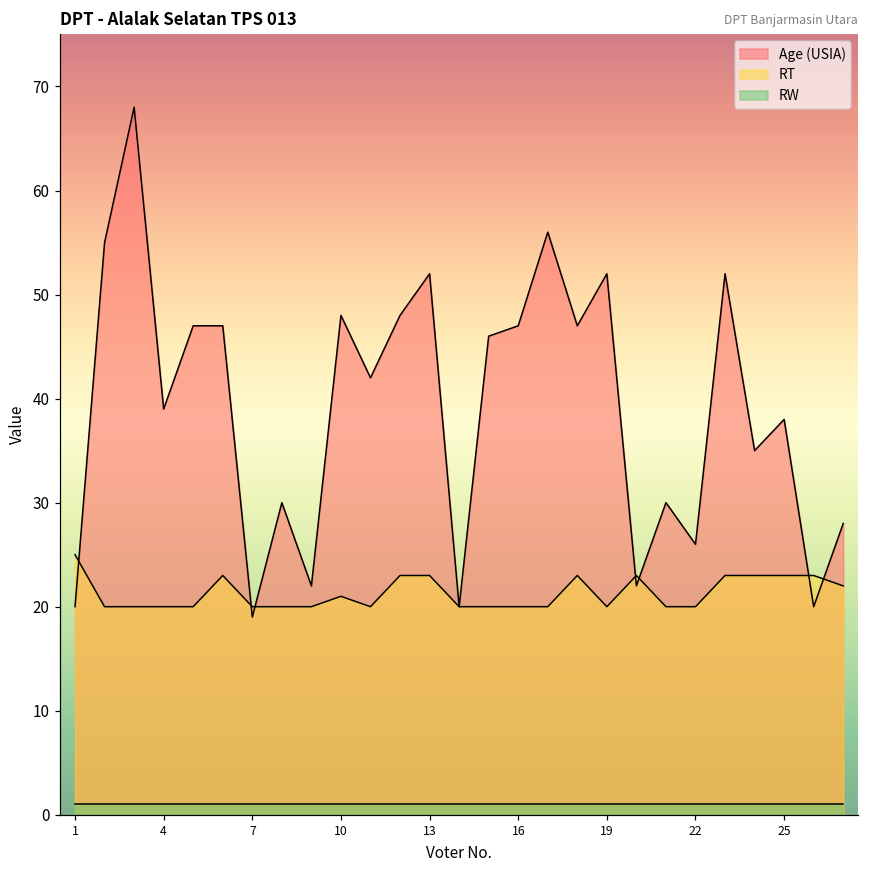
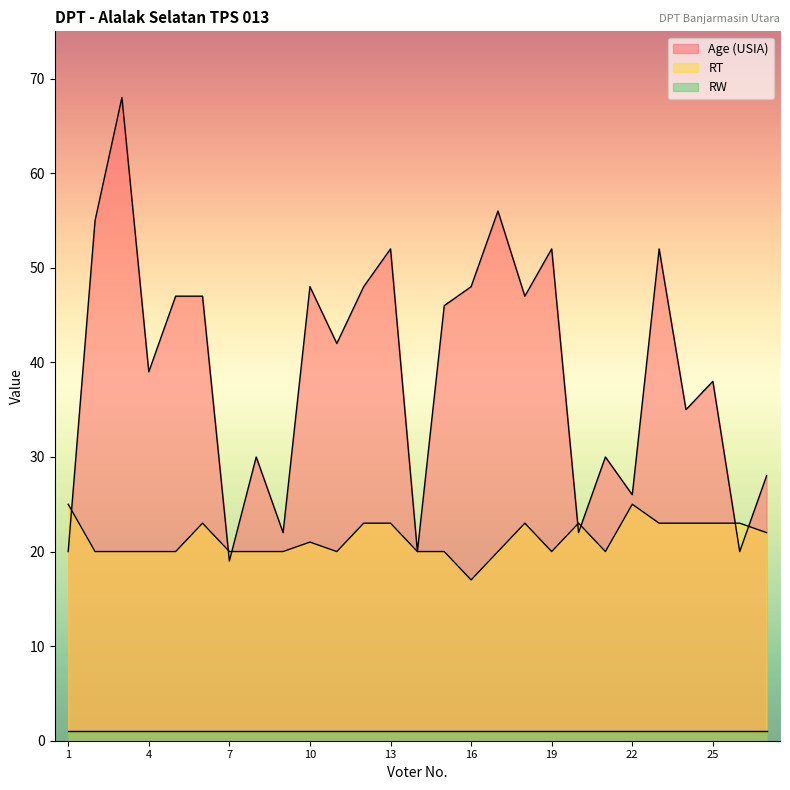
  {
    "Age (USIA)": {
      "1": 20,
      "4": 39,
      "7": 19,
      "10": 48,
      "13": 52,
-     "16": 47,
+     "16": 48,
      "19": 52,
      "22": 26,
      "25": 38
    },
    "RT": {
      "1": 25,
      "4": 20,
      "7": 20,
      "10": 21,
      "13": 23,
-     "16": 20,
+     "16": 17,
      "19": 20,
-     "22": 20,
+     "22": 25,
      "25": 23
    },
    "RW": {
      "1": 1,
      "4": 1,
      "7": 1,
      "10": 1,
      "13": 1,
      "16": 1,
      "19": 1,
      "22": 1,
      "25": 1
    }
  }
